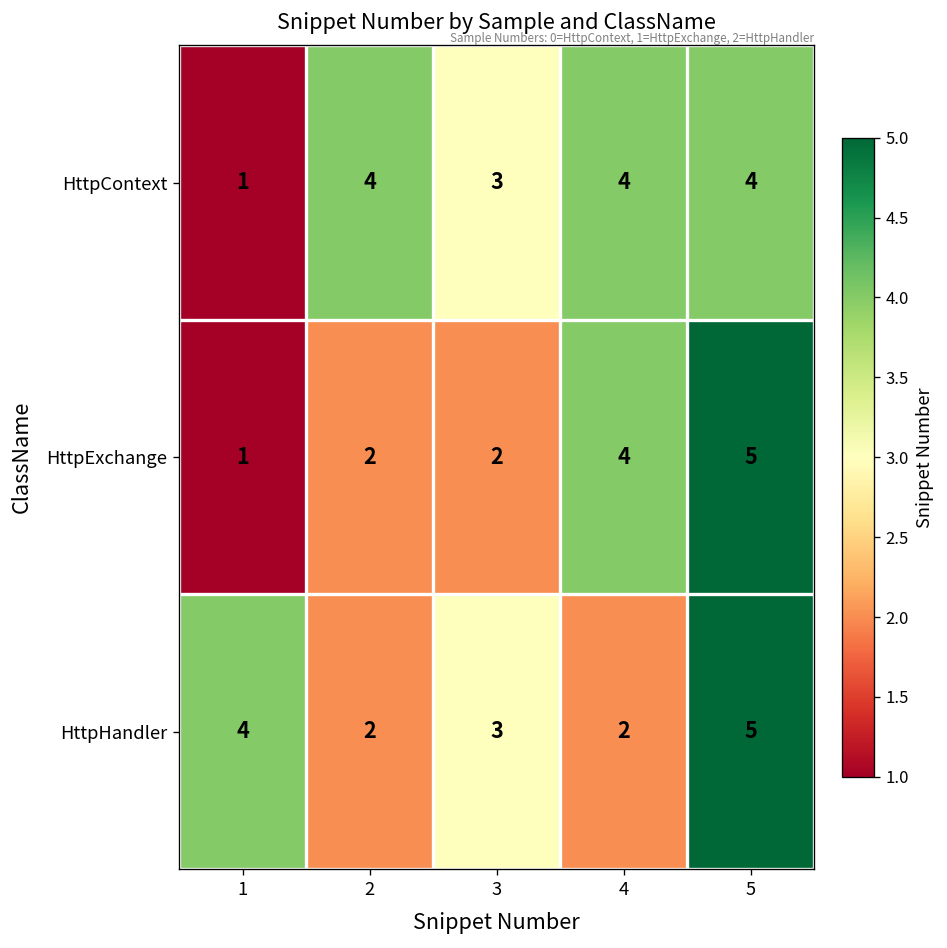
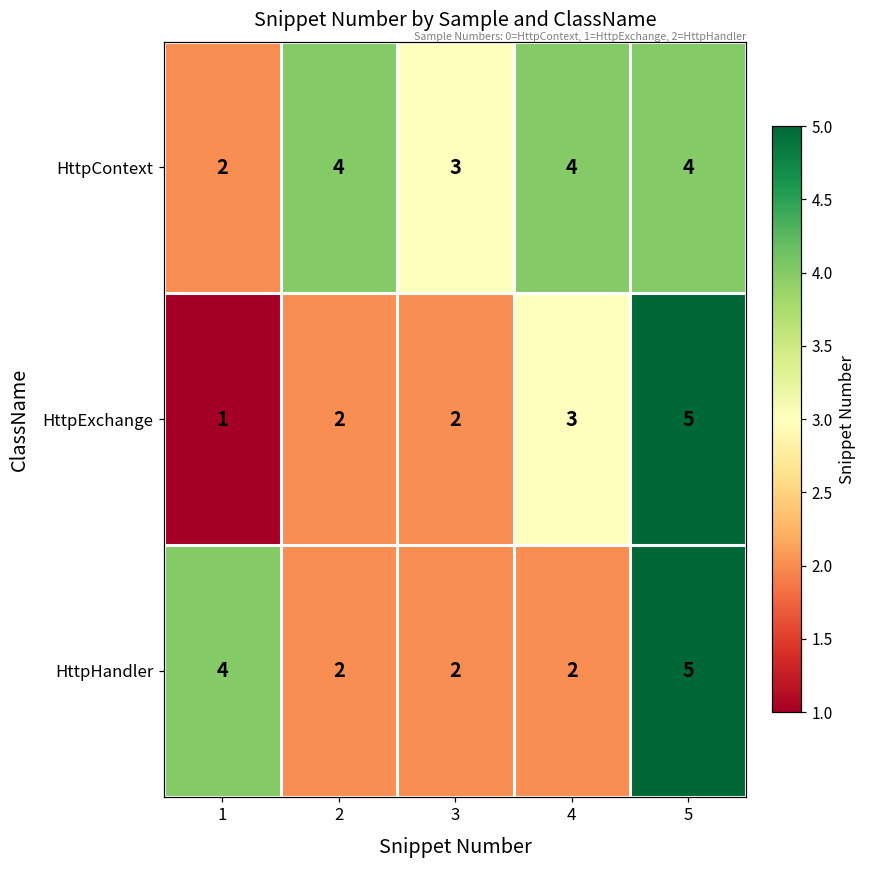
  {
    "HttpContext": {
-     "1": 1,
+     "1": 2,
      "2": 4,
      "3": 3,
      "4": 4,
      "5": 4
    },
    "HttpExchange": {
      "1": 1,
      "2": 2,
      "3": 2,
-     "4": 4,
+     "4": 3,
      "5": 5
    },
    "HttpHandler": {
      "1": 4,
      "2": 2,
-     "3": 3,
+     "3": 2,
      "4": 2,
      "5": 5
    }
  }
